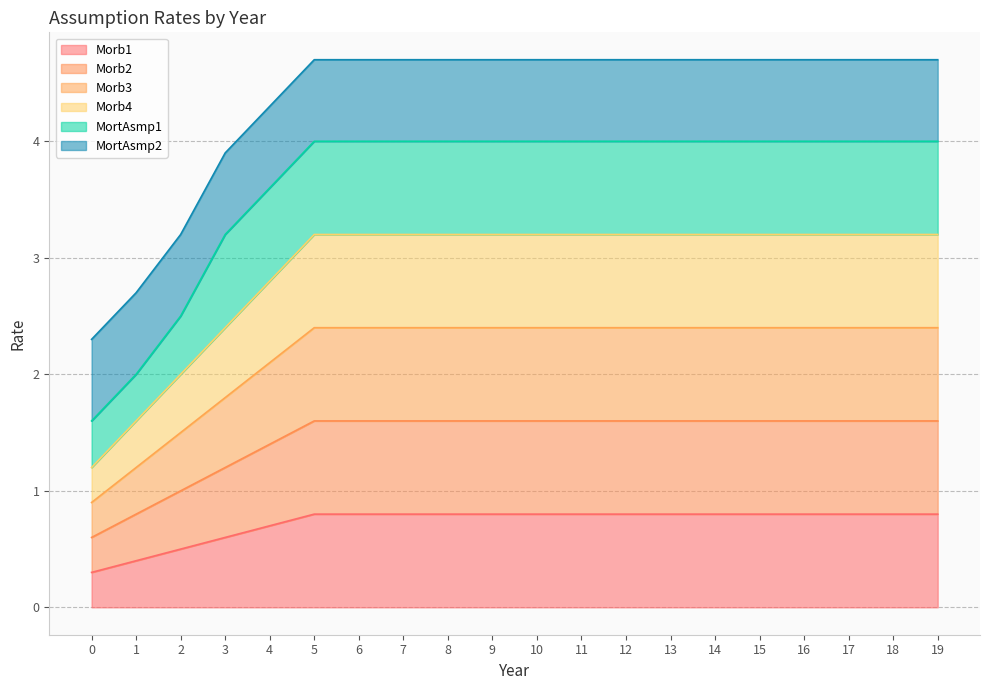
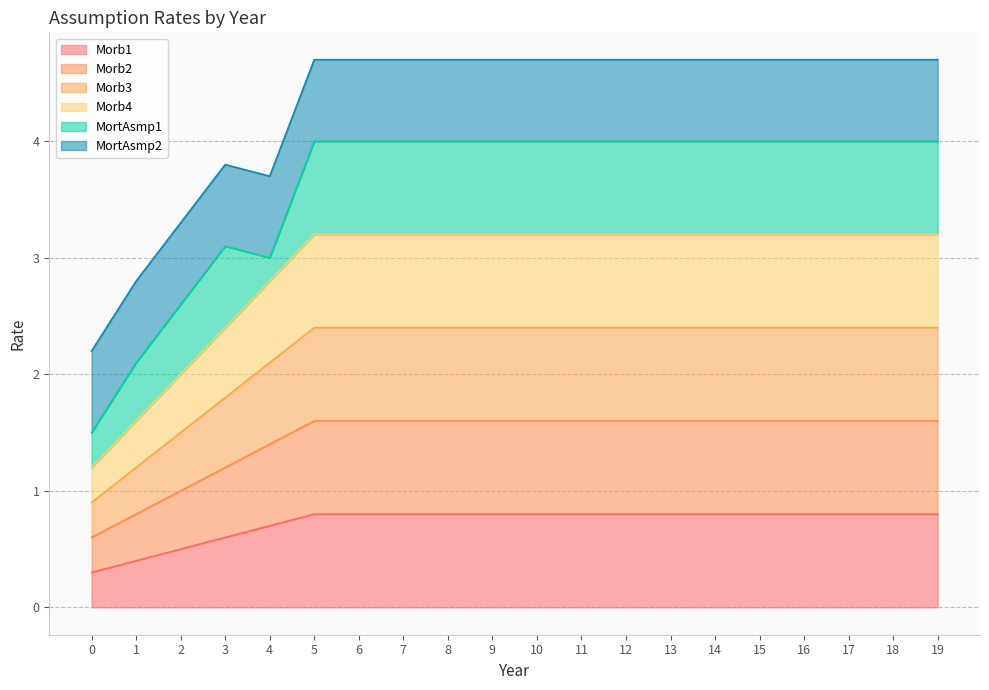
  {
    "MortAsmp1": {
-     "0": 0.4,
-     "1": 0.4,
-     "2": 0.5,
-     "3": 0.8,
-     "4": 0.8,
+     "0": 0.3,
+     "1": 0.5,
+     "2": 0.6,
+     "3": 0.7,
+     "4": 0.2,
      "5": 0.8,
      "6": 0.8,
      "7": 0.8,
      "8": 0.8,
      "9": 0.8,
      "10": 0.8,
      "11": 0.8,
      "12": 0.8,
      "13": 0.8,
      "14": 0.8,
      "15": 0.8,
      "16": 0.8,
      "17": 0.8,
      "18": 0.8,
      "19": 0.8
    },
    "MortAsmp2": {
      "0": 0.7,
      "1": 0.7,
      "2": 0.7,
      "3": 0.7,
      "4": 0.7,
      "5": 0.7,
      "6": 0.7,
      "7": 0.7,
      "8": 0.7,
      "9": 0.7,
      "10": 0.7,
      "11": 0.7,
      "12": 0.7,
      "13": 0.7,
      "14": 0.7,
      "15": 0.7,
      "16": 0.7,
      "17": 0.7,
      "18": 0.7,
      "19": 0.7
    }
  }
